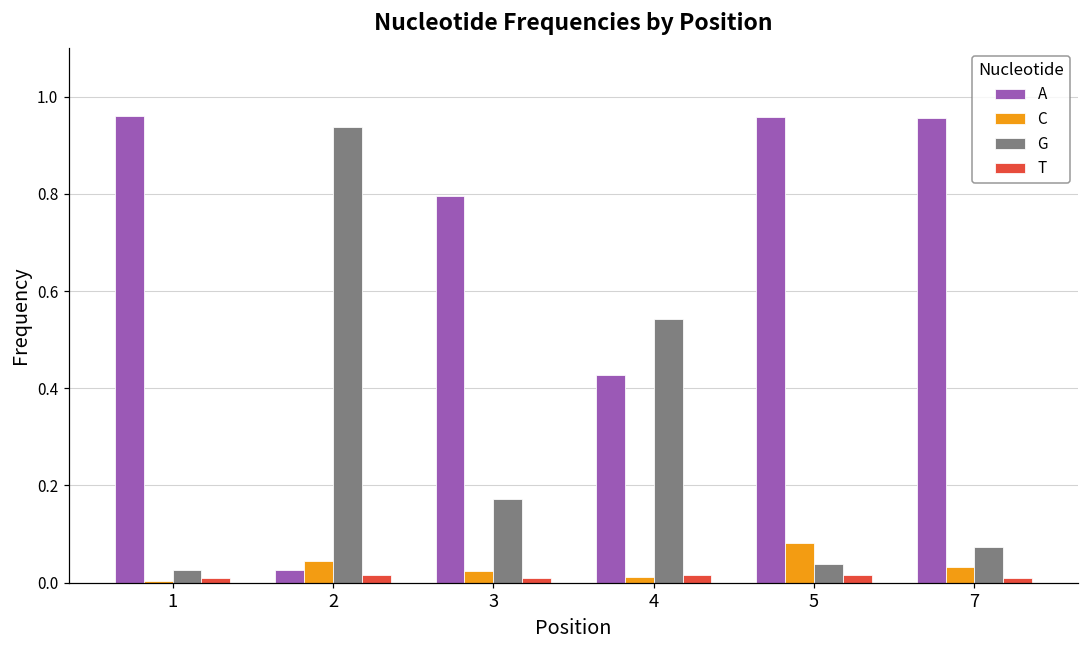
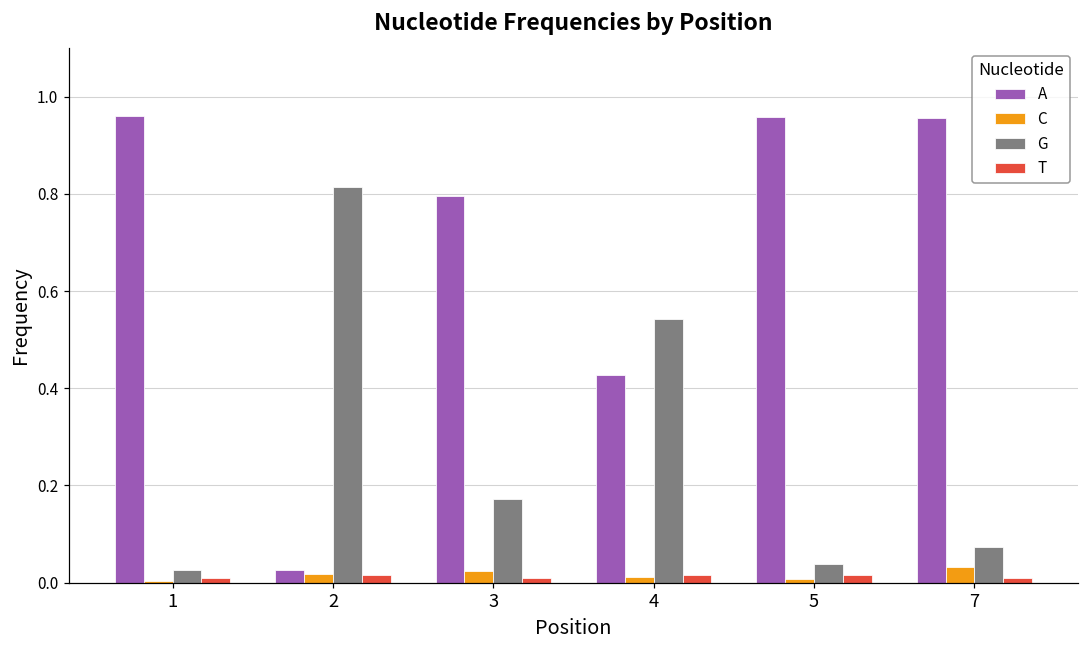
  {
    "A": {
      "1": 0.96,
      "2": 0.03,
      "3": 0.79,
      "4": 0.43,
      "5": 0.96,
      "7": 0.96
    },
    "C": {
-     "2": 0.04,
+     "2": 0.02,
      "3": 0.02,
      "4": 0.01,
-     "5": 0.08,
+     "5": 0.01,
      "7": 0.03
    },
    "G": {
      "1": 0.03,
-     "2": 0.94,
+     "2": 0.81,
      "3": 0.17,
      "4": 0.54,
      "5": 0.04,
      "7": 0.07
    },
    "T": {
      "1": 0.01,
      "2": 0.02,
      "3": 0.01,
      "4": 0.02,
      "5": 0.02,
      "7": 0.01
    }
  }
